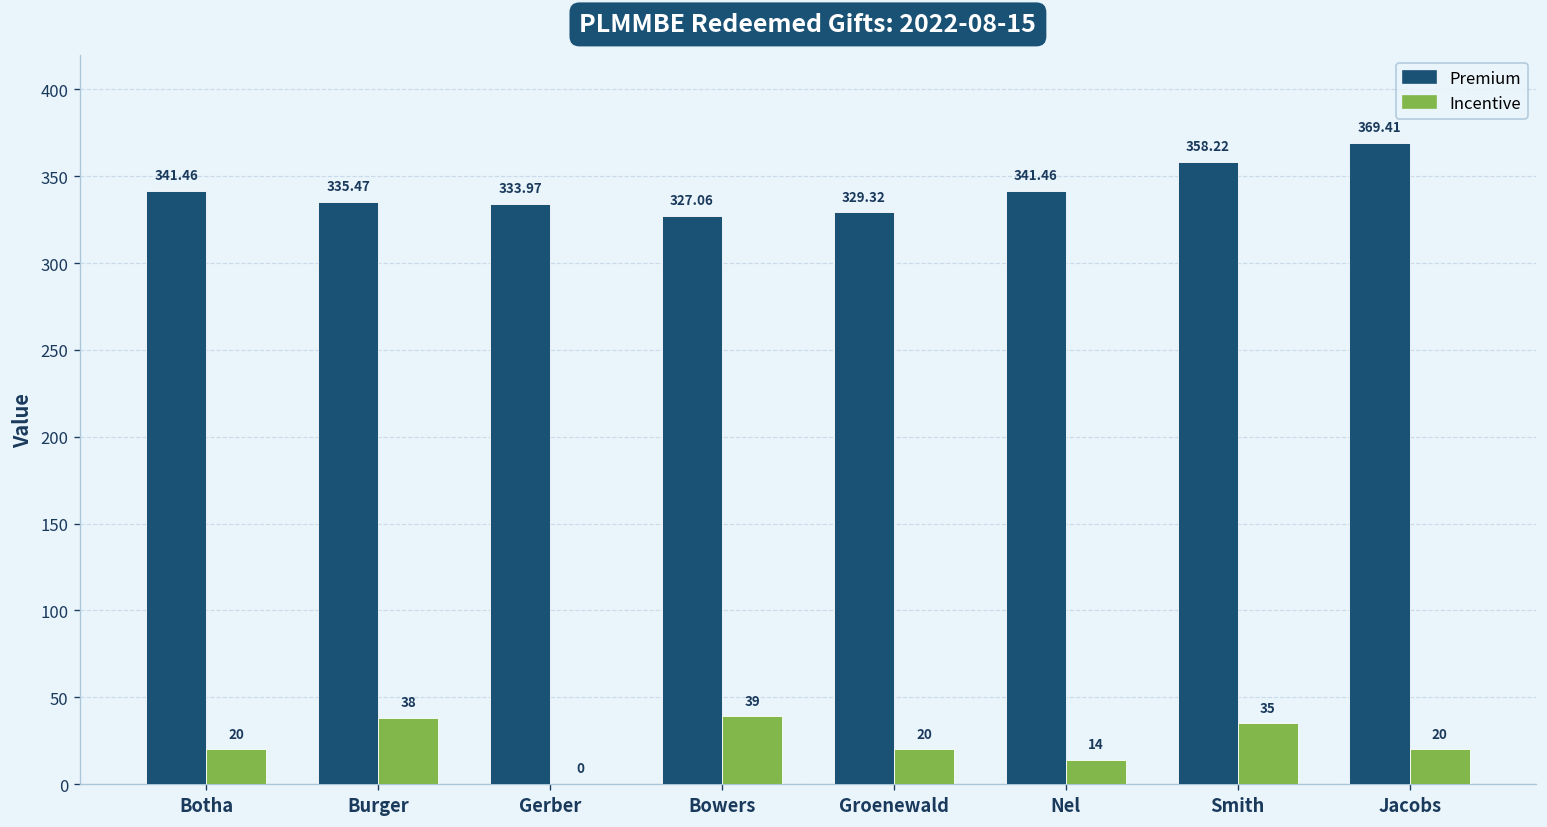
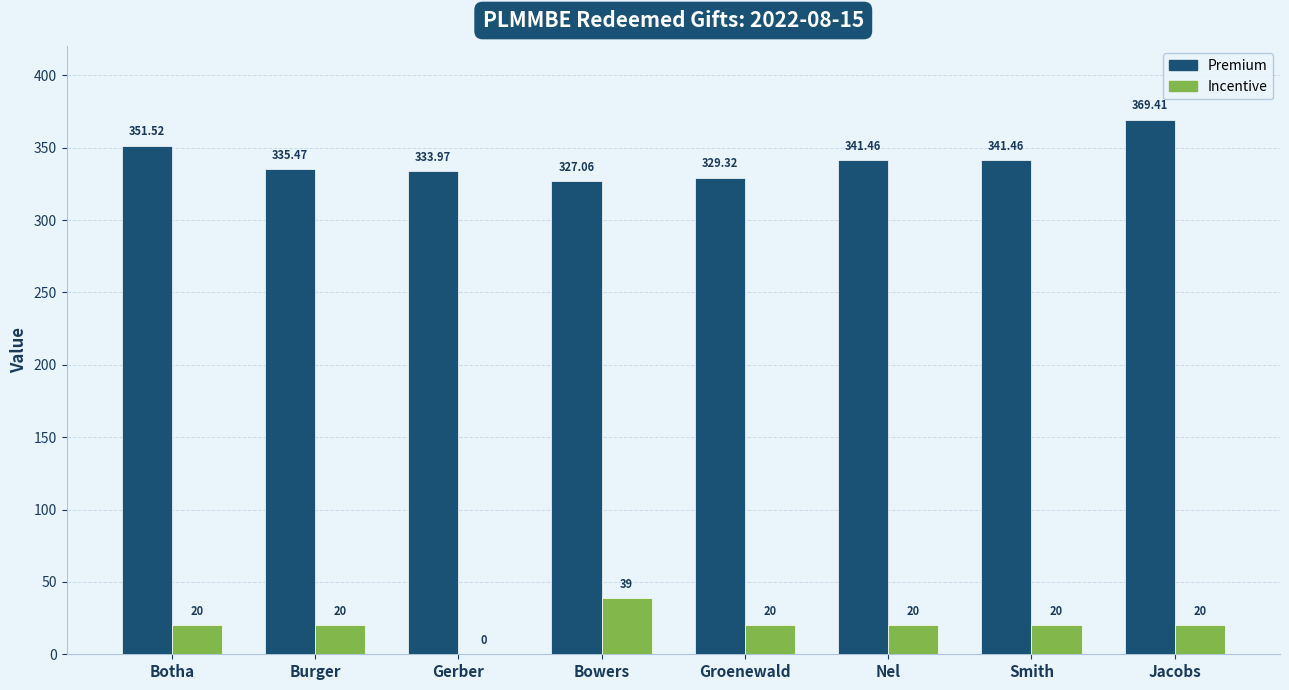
  {
    "Premium": {
-     "Botha": 341.46,
+     "Botha": 351.52,
      "Burger": 335.47,
      "Gerber": 333.97,
      "Bowers": 327.06,
      "Groenewald": 329.32,
      "Nel": 341.46,
-     "Smith": 358.22,
+     "Smith": 341.46,
      "Jacobs": 369.41
    },
    "Incentive": {
      "Botha": 20,
-     "Burger": 38,
+     "Burger": 20,
      "Gerber": 0,
      "Bowers": 39,
      "Groenewald": 20,
-     "Nel": 14,
-     "Smith": 35,
+     "Nel": 20,
+     "Smith": 20,
      "Jacobs": 20
    }
  }
